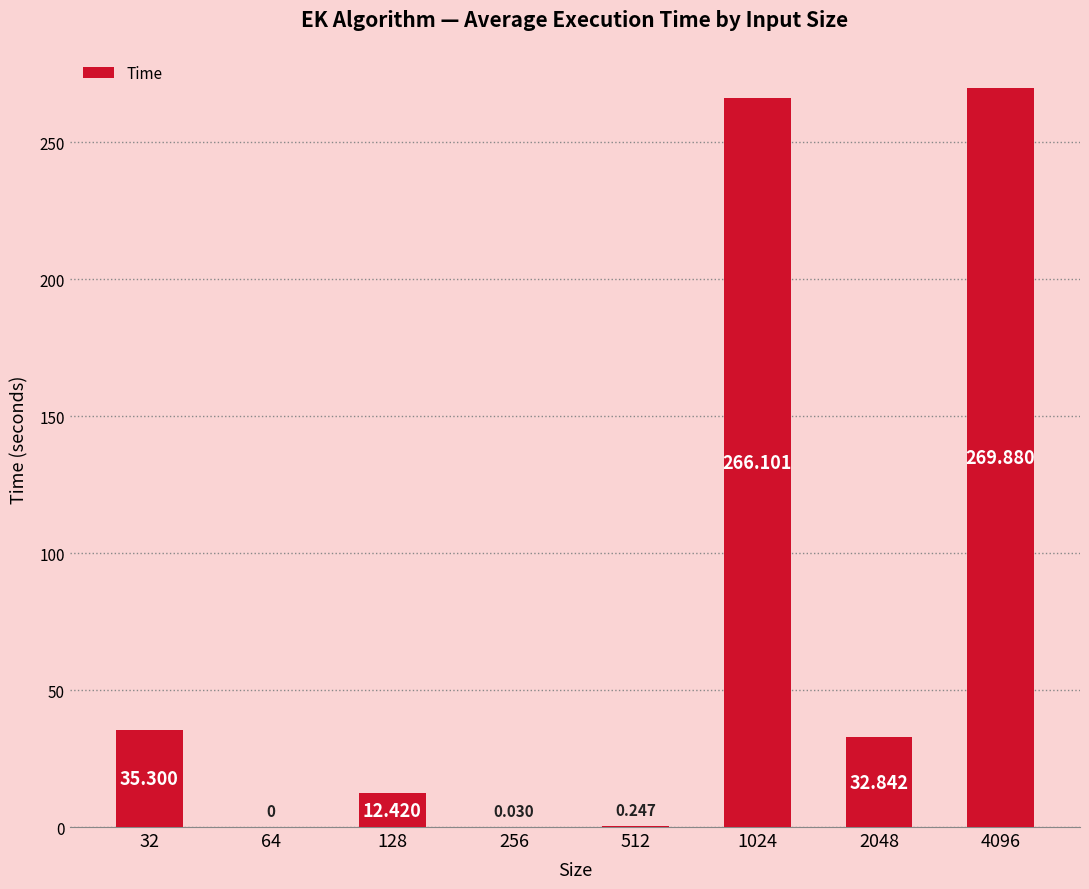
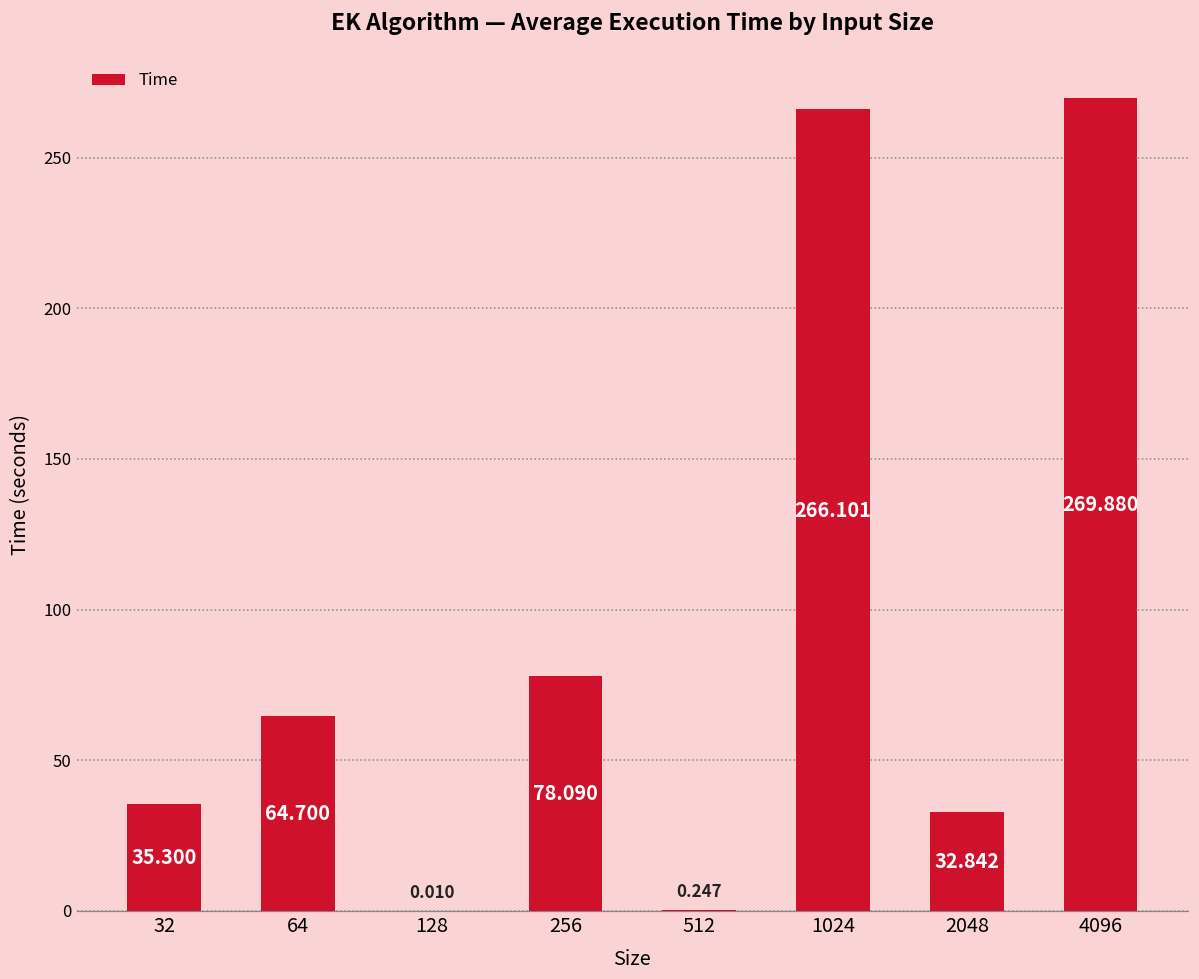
  {
    "32": 35.300,
-   "64": 0,
-   "128": 12.420,
-   "256": 0.030,
+   "64": 64.700,
+   "128": 0.010,
+   "256": 78.090,
    "512": 0.247,
    "1024": 266.101,
    "2048": 32.842,
    "4096": 269.880
  }
